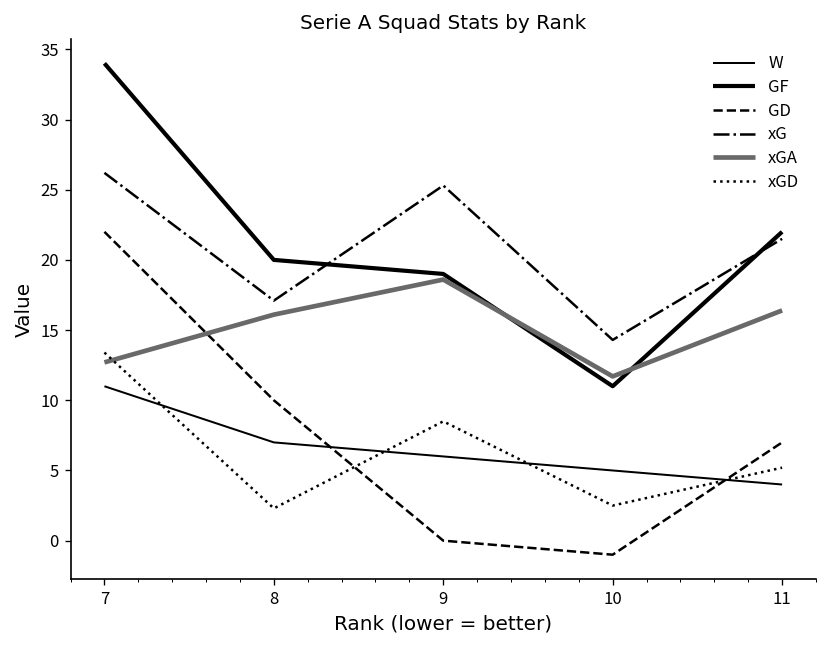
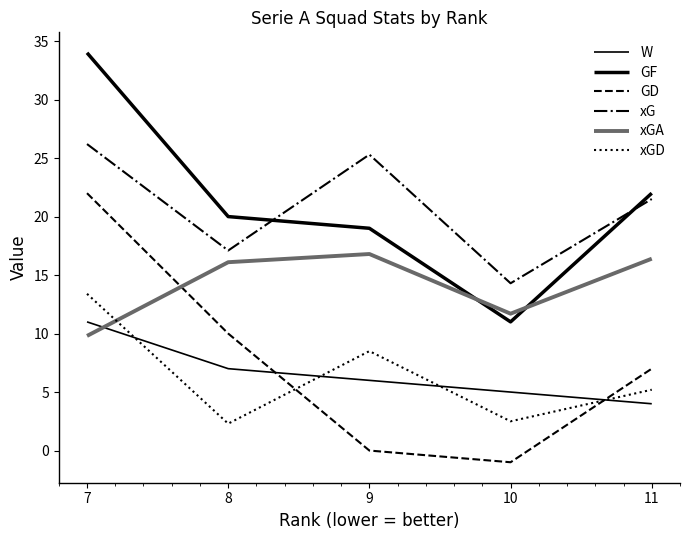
  {
    "xGA": {
-     "7": 12.7,
+     "7": 9.8,
      "8": 16.1,
-     "9": 18.6,
+     "9": 16.8,
      "10": 11.7,
      "11": 16.4
    }
  }
